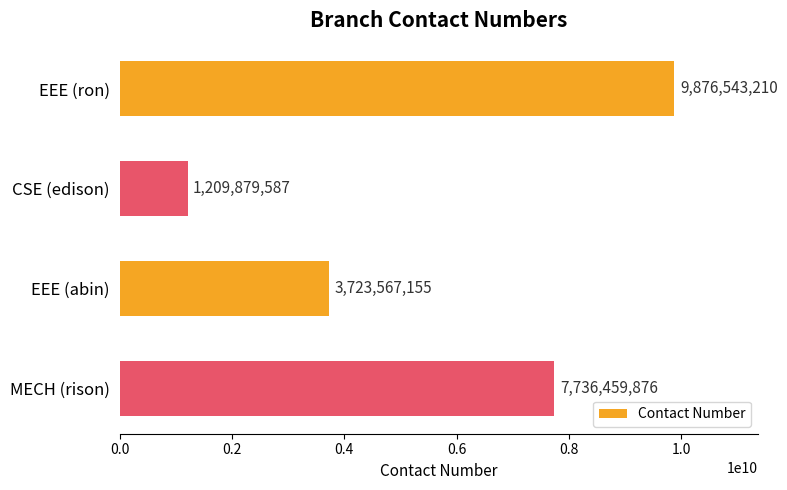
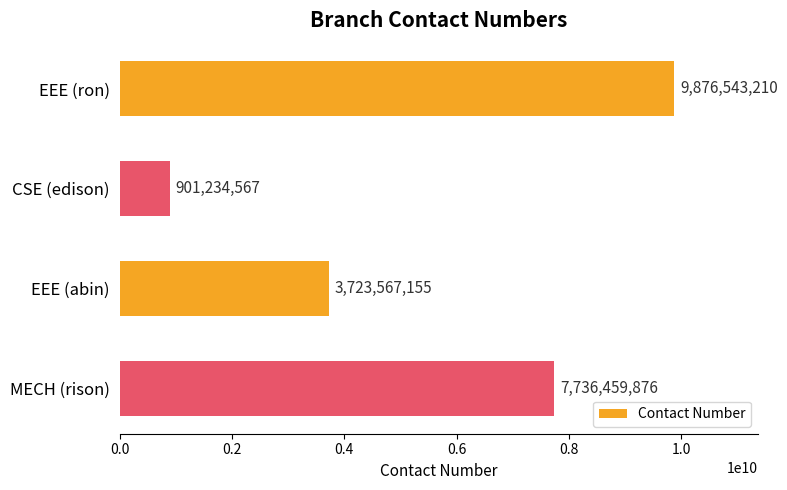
  {
    "EEE (ron)": "9,876,543,210",
-   "CSE (edison)": "1,209,879,587",
+   "CSE (edison)": "901,234,567",
    "EEE (abin)": "3,723,567,155",
    "MECH (rison)": "7,736,459,876"
  }
